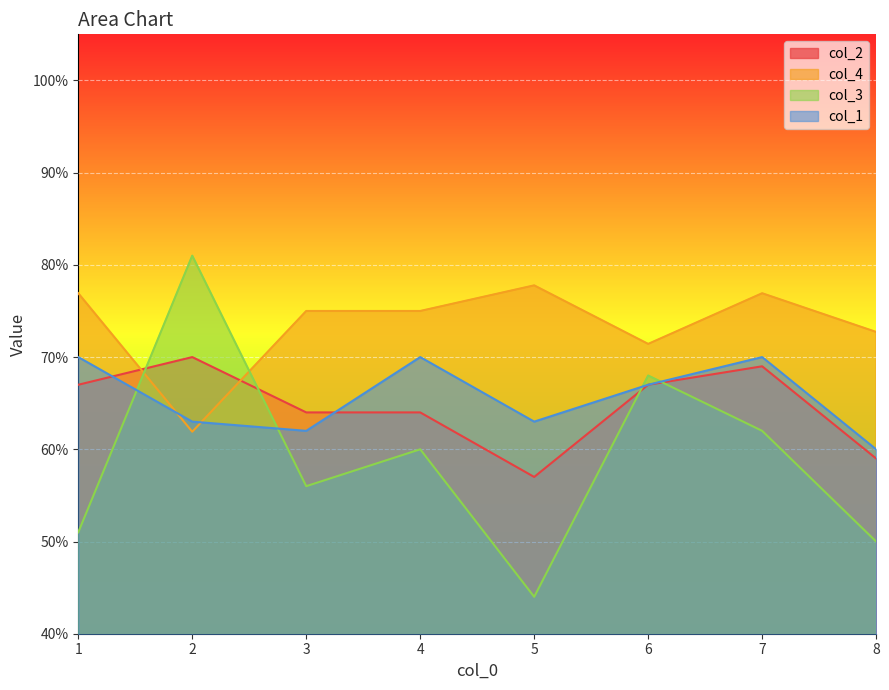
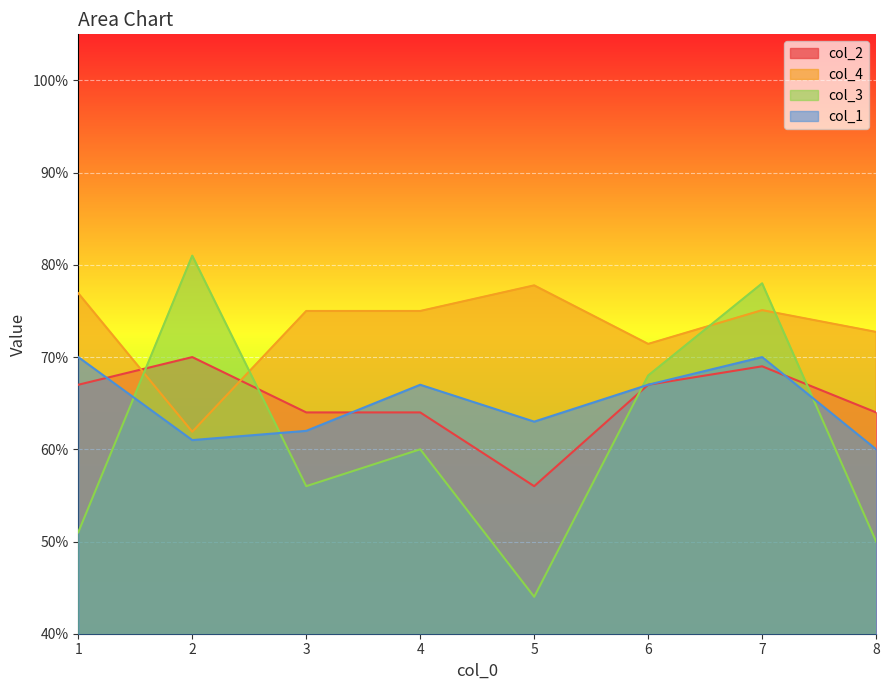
  {
    "col_2": {
      "1": "67%",
      "2": "70%",
      "3": "64%",
      "4": "64%",
-     "5": "57%",
+     "5": "56%",
      "7": "69%",
-     "8": "59%"
+     "8": "64%"
    },
    "col_4": {
      "1": "77%",
      "2": "62%",
      "3": "75%",
      "4": "75%",
      "5": "78%",
      "6": "71%",
-     "7": "77%",
+     "7": "75%",
      "8": "73%"
    },
    "col_3": {
      "1": "51%",
      "2": "81%",
      "3": "56%",
      "4": "60%",
      "5": "44%",
      "6": "68%",
-     "7": "62%",
+     "7": "78%",
      "8": "50%"
    },
    "col_1": {
      "1": "70%",
-     "2": "63%",
+     "2": "61%",
      "3": "62%",
-     "4": "70%",
+     "4": "67%",
      "5": "63%",
      "7": "70%",
      "8": "60%"
    }
  }
